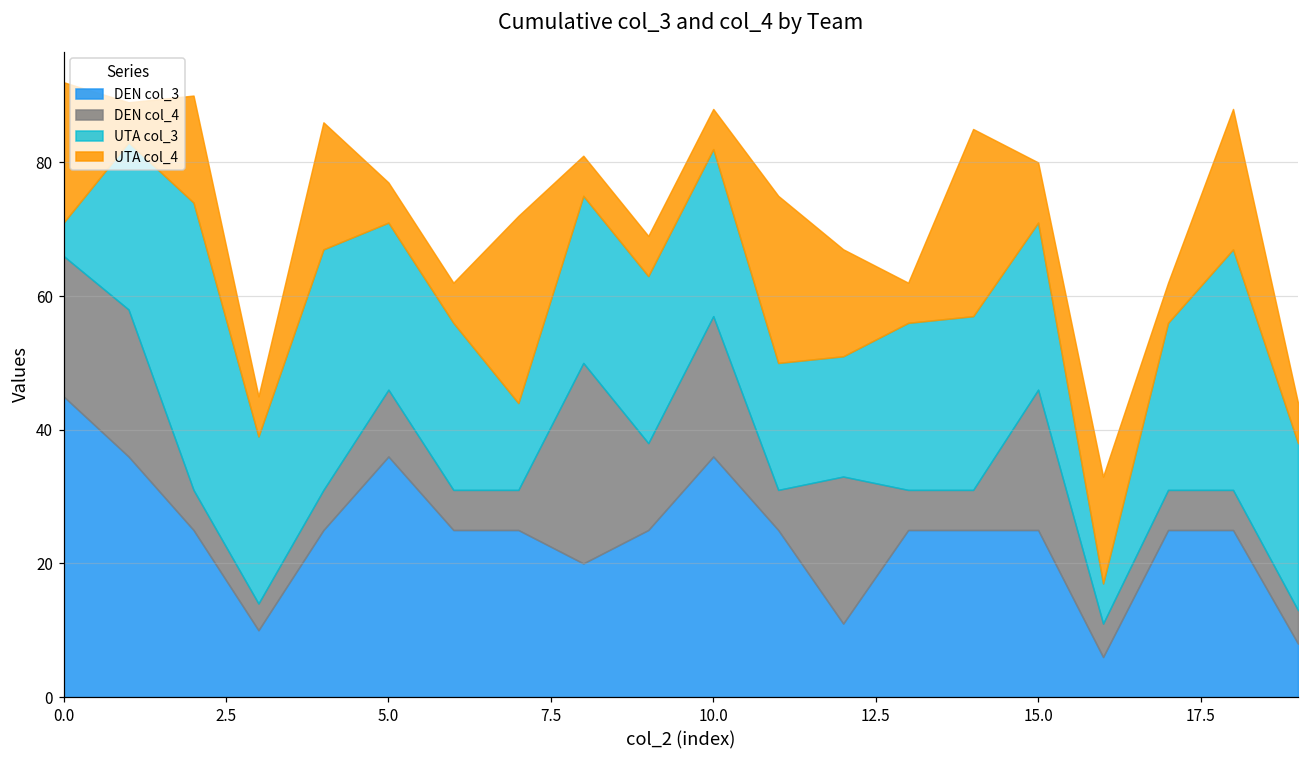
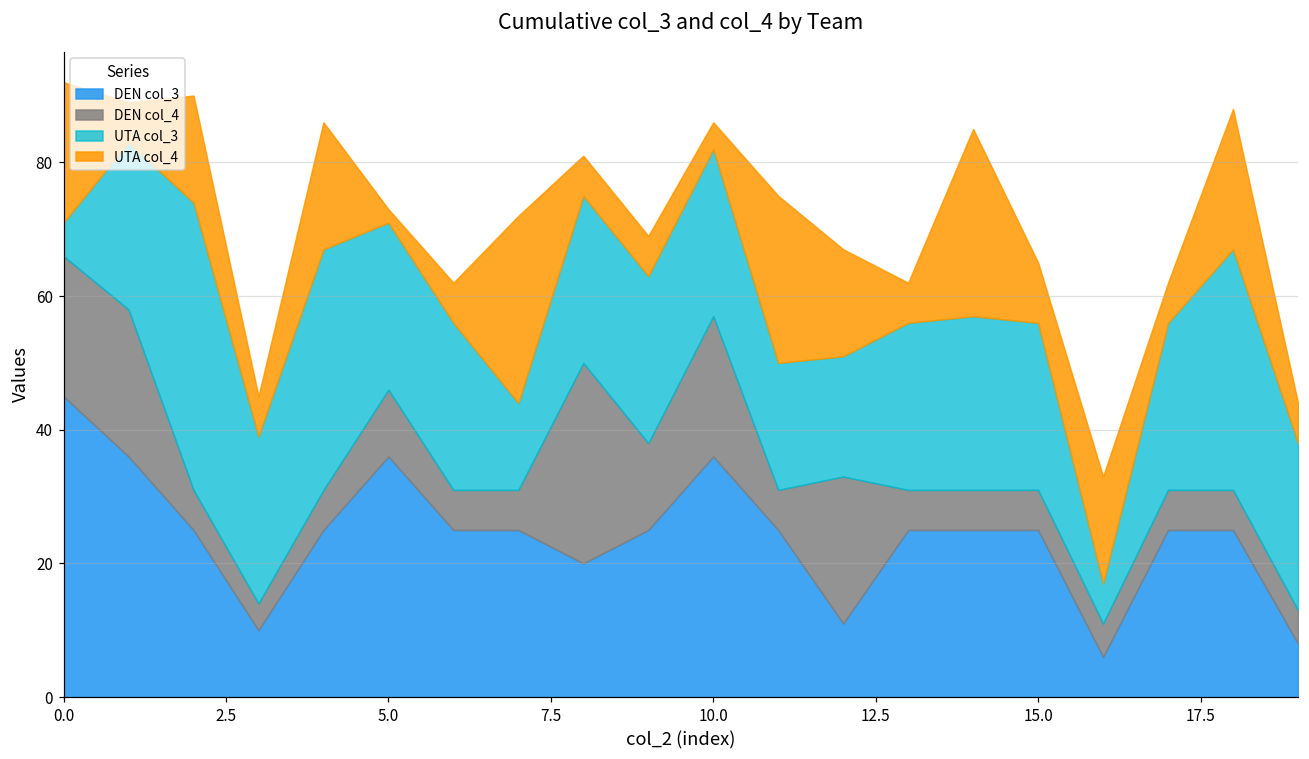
  {
    "DEN col_4": {
      "0.0": 21,
      "5.0": 10,
      "10.0": 21,
-     "15.0": 21
+     "15.0": 6
    },
    "UTA col_4": {
      "0.0": 21,
-     "5.0": 6,
-     "10.0": 6,
+     "5.0": 2,
+     "10.0": 4,
      "15.0": 9
    }
  }
